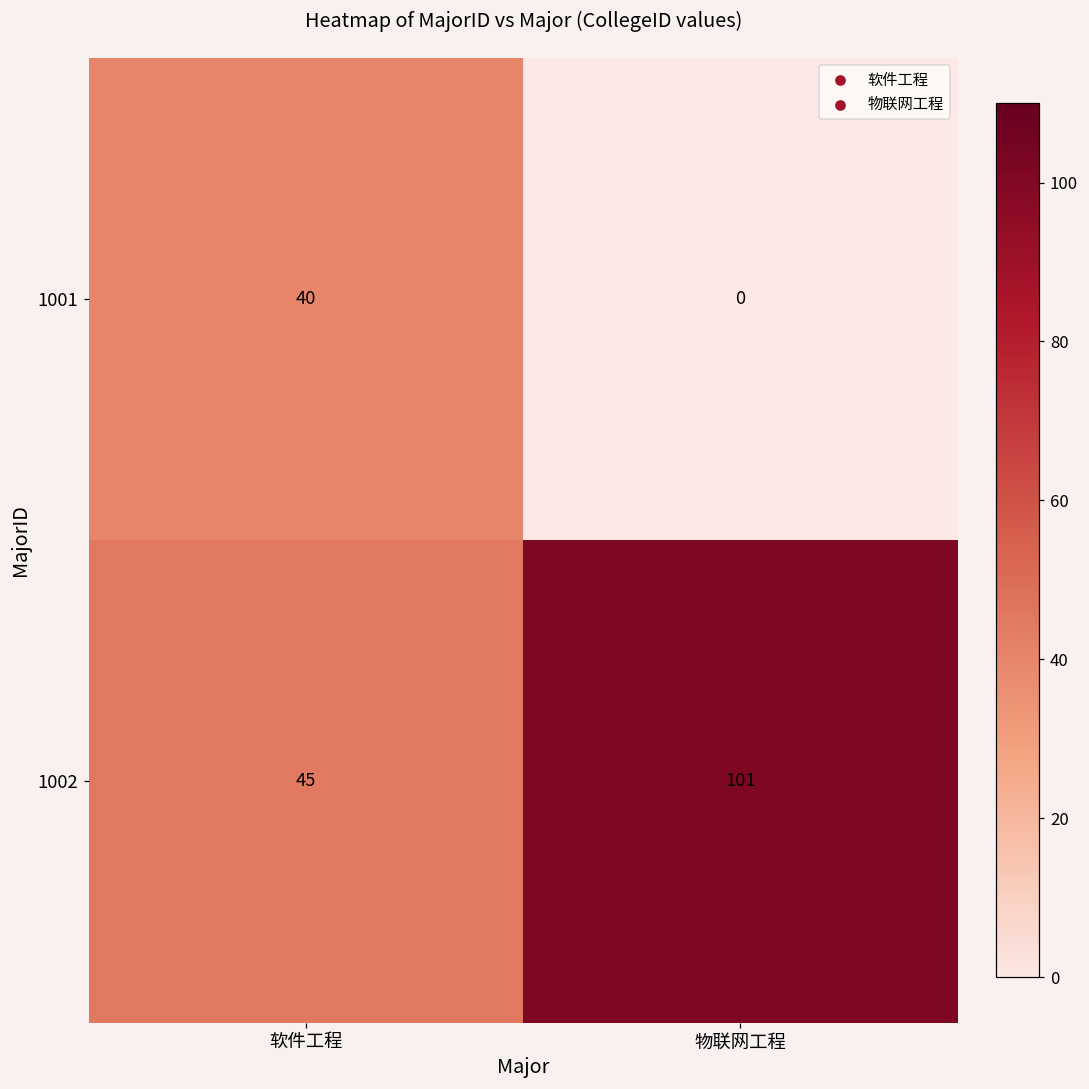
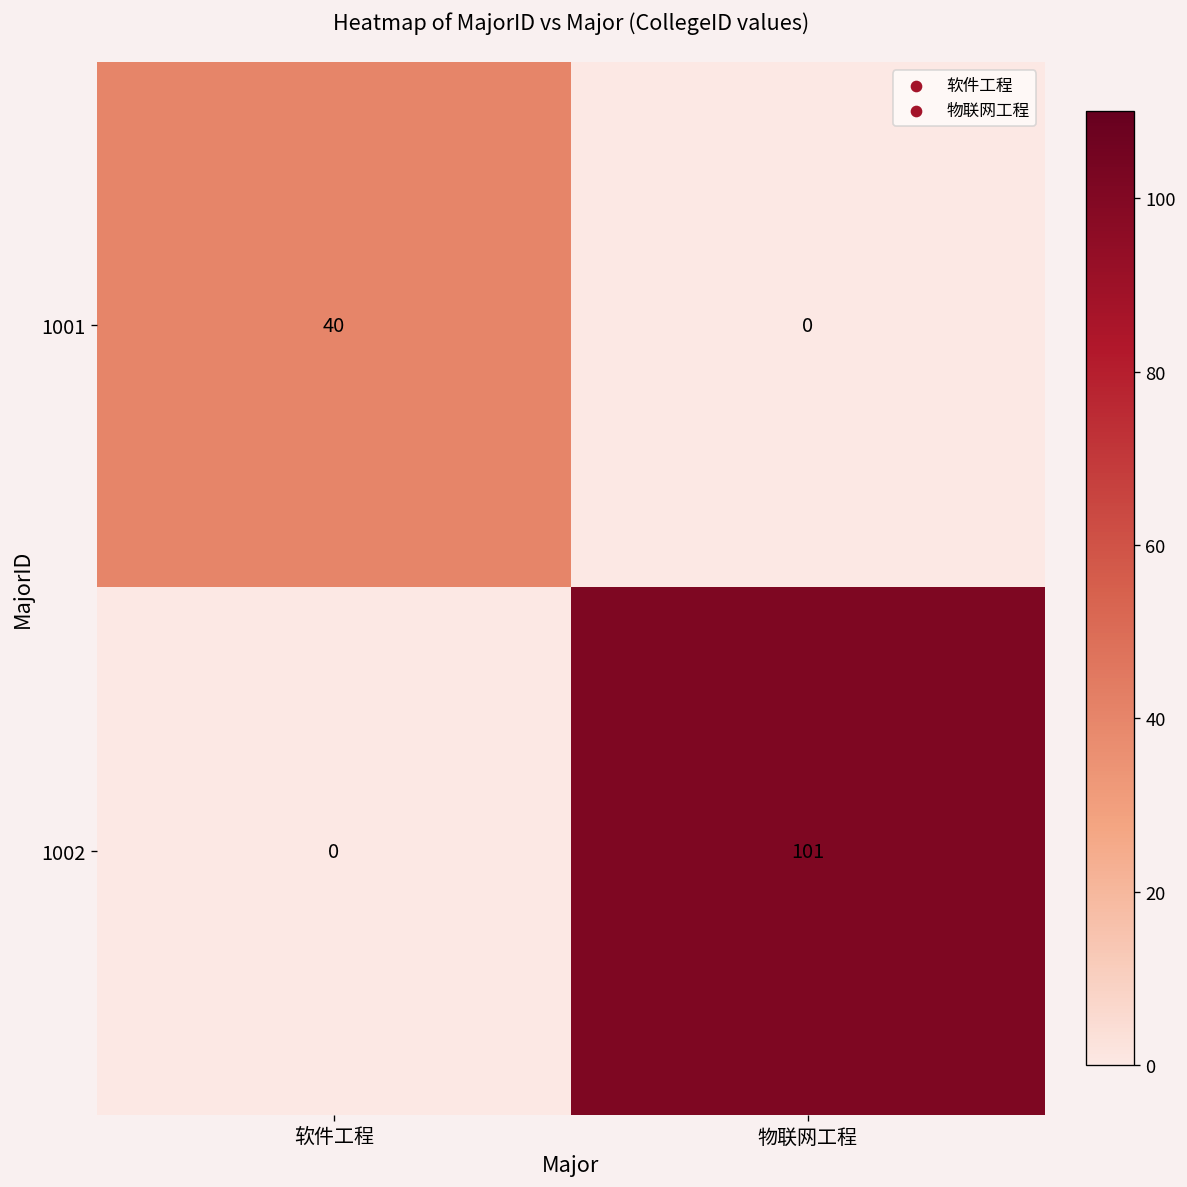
  {
    "1001": {
      "软件工程": 40,
      "物联网工程": 0
    },
    "1002": {
-     "软件工程": 45,
+     "软件工程": 0,
      "物联网工程": 101
    }
  }
